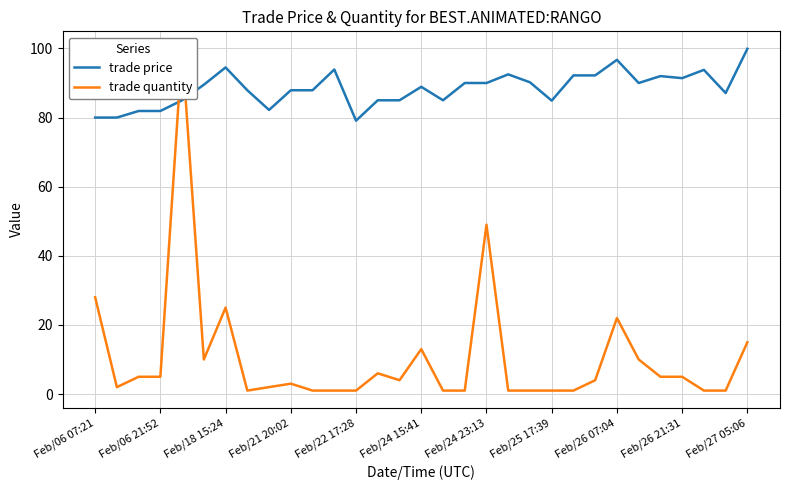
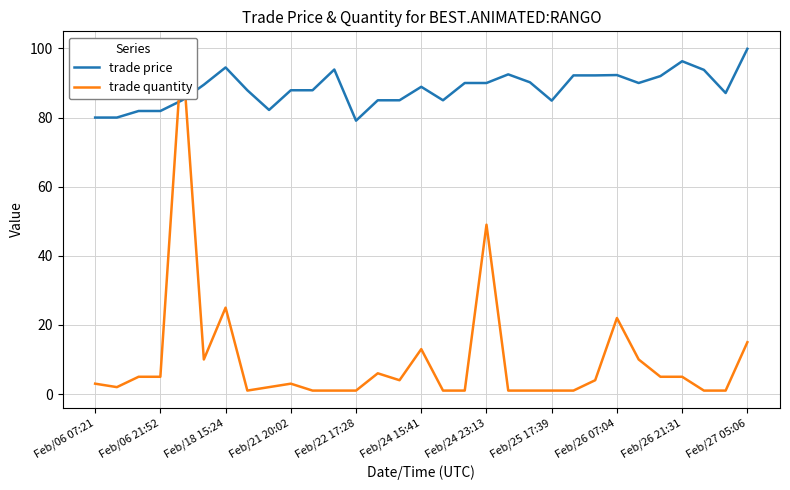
  {
    "trade price": {
      "Feb/06 07:21": 80,
      "Feb/18 15:24": 95,
      "Feb/22 17:28": 79,
      "Feb/24 15:41": 89,
      "Feb/24 23:13": 90,
-     "Feb/26 07:04": 97,
-     "Feb/26 21:31": 91,
+     "Feb/26 07:04": 92,
+     "Feb/26 21:31": 96,
      "Feb/27 05:06": 100
    },
    "trade quantity": {
-     "Feb/06 07:21": 28,
+     "Feb/06 07:21": 3,
      "Feb/18 15:24": 25,
      "Feb/22 17:28": 1,
      "Feb/24 15:41": 13,
      "Feb/24 23:13": 49,
      "Feb/26 07:04": 22,
      "Feb/26 21:31": 5,
      "Feb/27 05:06": 15
    }
  }
